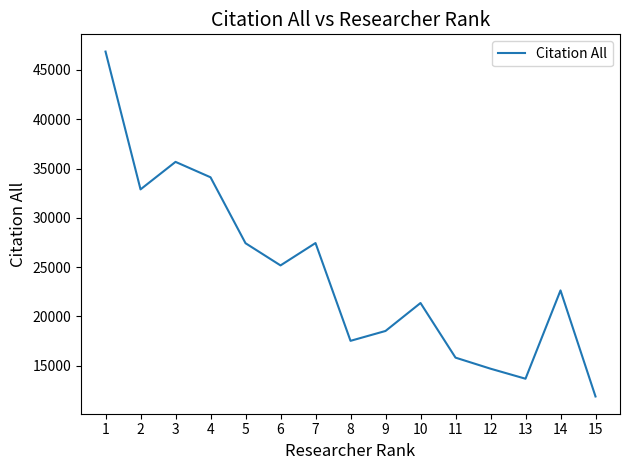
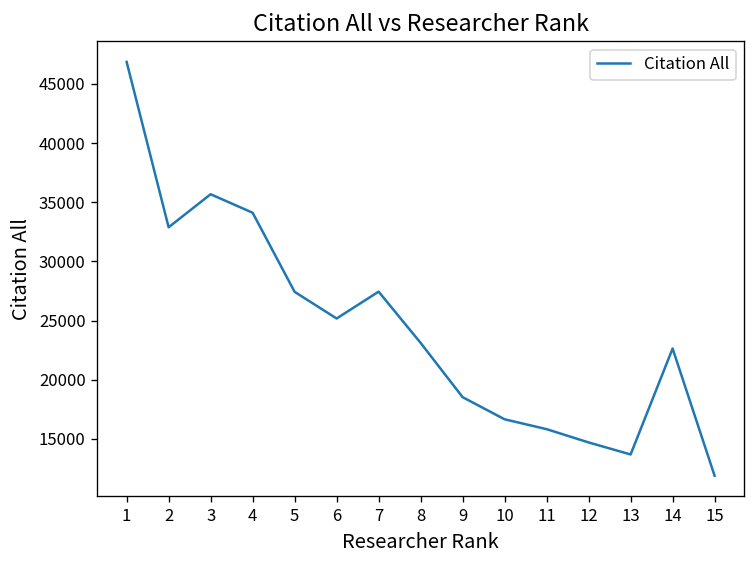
  {
    "1": 47000,
    "2": 33000,
    "3": 36000,
    "4": 34000,
    "5": 27000,
    "6": 25000,
    "7": 27000,
-   "8": 18000,
+   "8": 23000,
    "9": 19000,
-   "10": 21000,
+   "10": 17000,
    "11": 16000,
    "12": 15000,
    "13": 14000,
    "14": 23000,
    "15": 12000
  }
